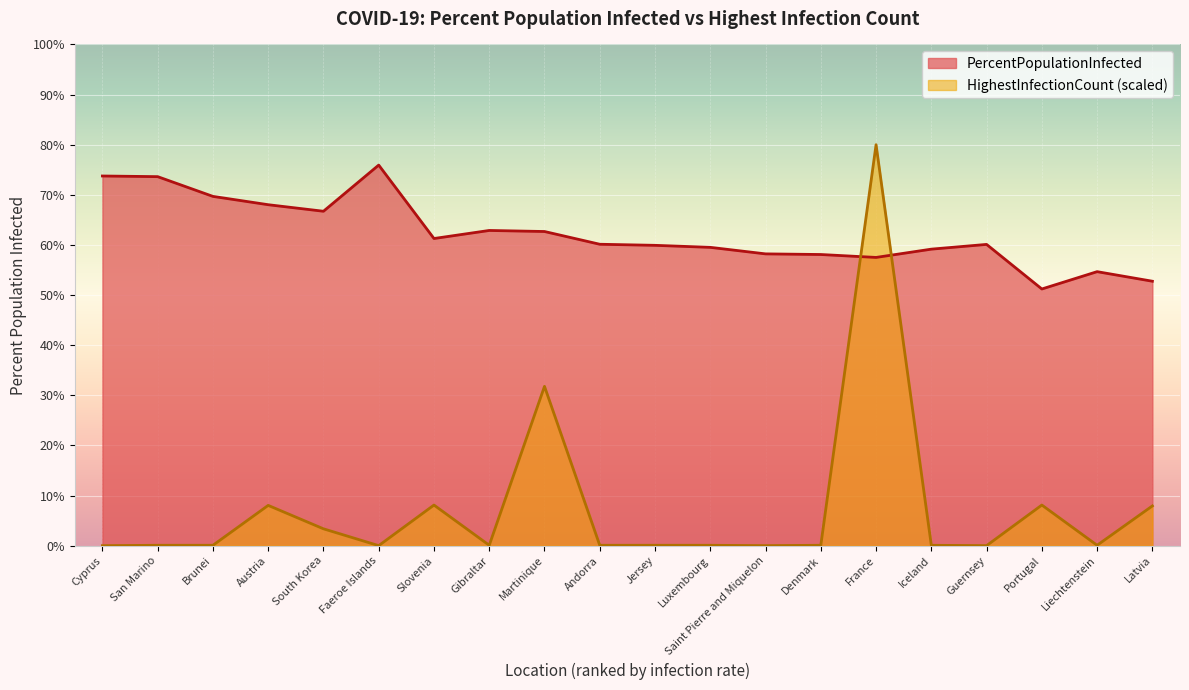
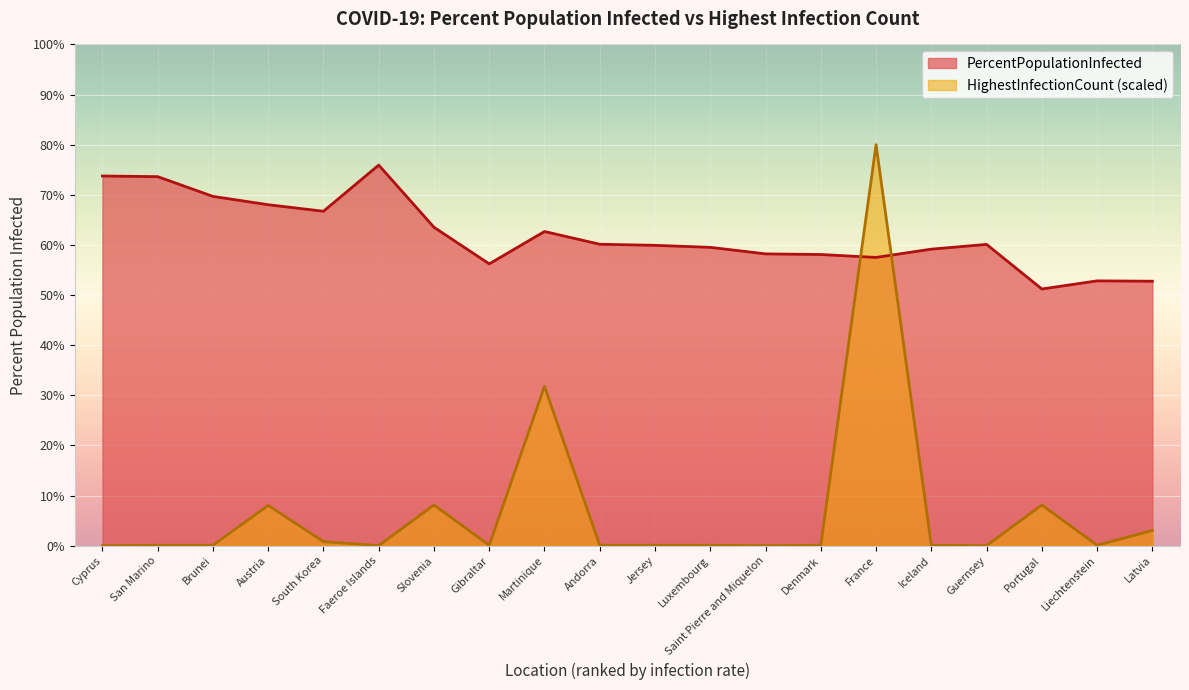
  {
    "PercentPopulationInfected": {
      "Cyprus": "74%",
      "San Marino": "74%",
      "Brunei": "70%",
      "Austria": "68%",
      "South Korea": "67%",
      "Faeroe Islands": "76%",
-     "Slovenia": "61%",
-     "Gibraltar": "63%",
+     "Slovenia": "64%",
+     "Gibraltar": "56%",
      "Martinique": "63%",
      "Andorra": "60%",
      "Jersey": "60%",
      "Luxembourg": "60%",
      "Saint Pierre and Miquelon": "58%",
      "Denmark": "58%",
      "France": "58%",
      "Iceland": "59%",
      "Guernsey": "60%",
      "Portugal": "51%",
-     "Liechtenstein": "55%",
+     "Liechtenstein": "53%",
      "Latvia": "53%"
    },
    "HighestInfectionCount (scaled)": {
      "Cyprus": "0%",
      "San Marino": "0%",
      "Brunei": "0%",
      "Austria": "8%",
-     "South Korea": "3%",
+     "South Korea": "1%",
      "Faeroe Islands": "0%",
      "Slovenia": "8%",
      "Gibraltar": "0%",
      "Martinique": "32%",
      "Andorra": "0%",
      "Jersey": "0%",
      "Luxembourg": "0%",
      "Saint Pierre and Miquelon": "0%",
      "Denmark": "0%",
      "France": "80%",
      "Iceland": "0%",
      "Guernsey": "0%",
      "Portugal": "8%",
      "Liechtenstein": "0%",
-     "Latvia": "8%"
+     "Latvia": "3%"
    }
  }
